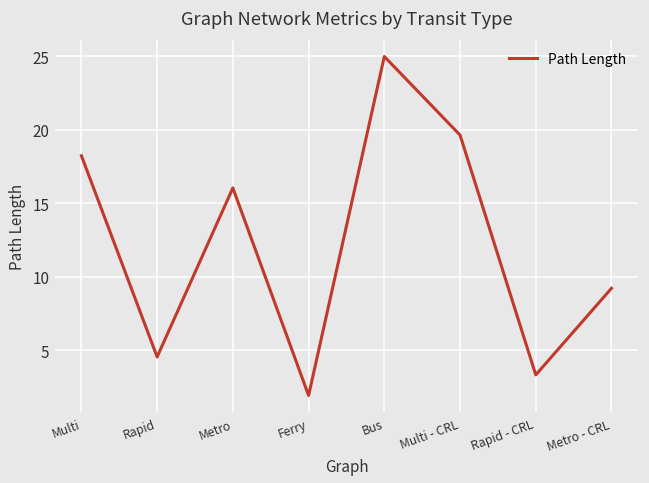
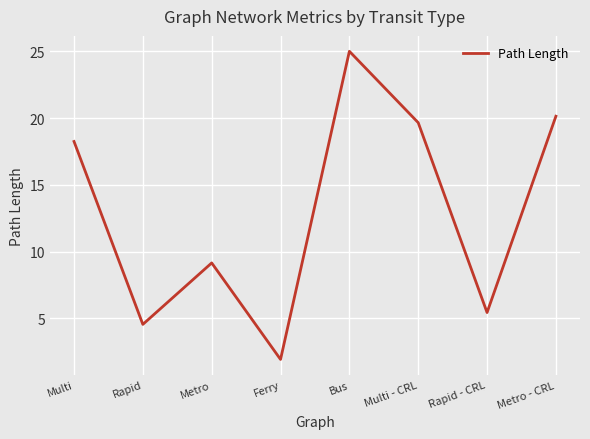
  {
    "Multi": 18.2,
    "Rapid": 4.6,
-   "Metro": 16.1,
+   "Metro": 9.2,
    "Ferry": 1.9,
    "Bus": 25.0,
    "Multi - CRL": 19.7,
-   "Rapid - CRL": 3.3,
-   "Metro - CRL": 9.2
+   "Rapid - CRL": 5.4,
+   "Metro - CRL": 20.1
  }
